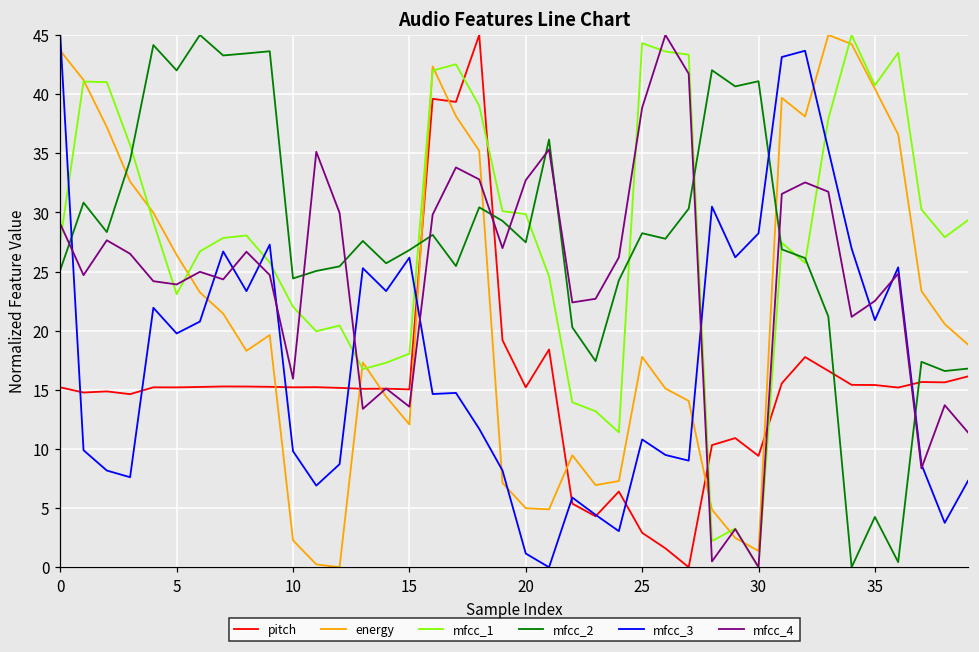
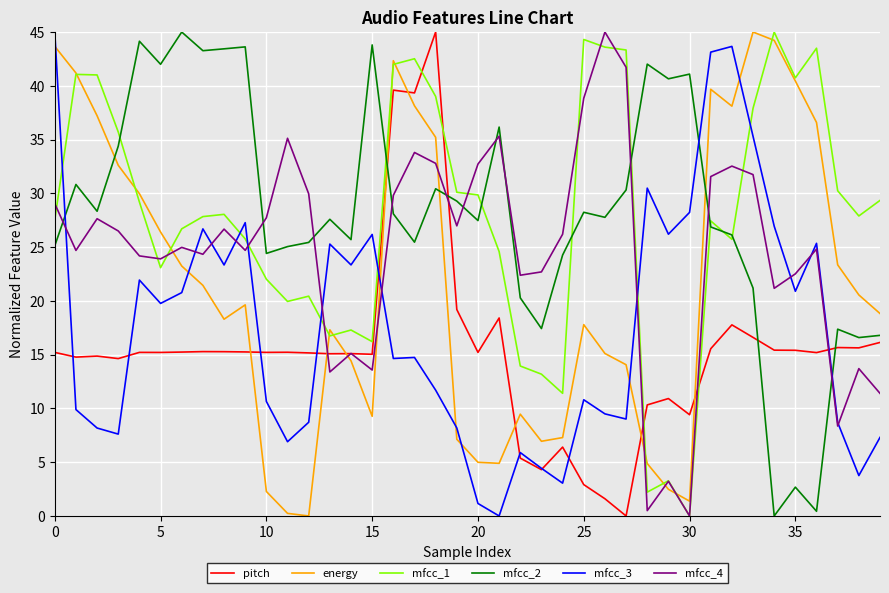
  {
    "pitch": {
      "0": 15.2,
      "5": 15.2,
      "10": 15.2,
      "15": 15.0,
      "20": 15.2,
      "25": 2.9,
      "30": 9.4,
      "35": 15.4
    },
    "energy": {
      "0": 43.7,
      "5": 26.4,
      "10": 2.3,
-     "15": 12.1,
+     "15": 9.3,
      "20": 5.0,
      "25": 17.8,
      "30": 1.4,
      "35": 40.4
    },
    "mfcc_1": {
      "0": 27.5,
      "5": 23.1,
      "10": 22.0,
-     "15": 18.1,
+     "15": 16.2,
      "20": 29.9,
      "25": 44.3,
      "35": 40.7
    },
    "mfcc_2": {
      "0": 25.1,
      "5": 42.0,
      "10": 24.4,
-     "15": 26.8,
+     "15": 43.8,
      "20": 27.5,
      "25": 28.2,
      "30": 41.1,
-     "35": 4.3
+     "35": 2.7
    },
    "mfcc_3": {
      "0": 45.0,
      "5": 19.8,
-     "10": 9.8,
+     "10": 10.6,
      "15": 26.2,
      "20": 1.2,
      "25": 10.8,
      "30": 28.2,
      "35": 20.9
    },
    "mfcc_4": {
      "0": 29.0,
      "5": 23.9,
-     "10": 15.9,
+     "10": 27.7,
      "15": 13.6,
      "20": 32.7,
      "25": 38.8,
      "35": 22.5
    }
  }
